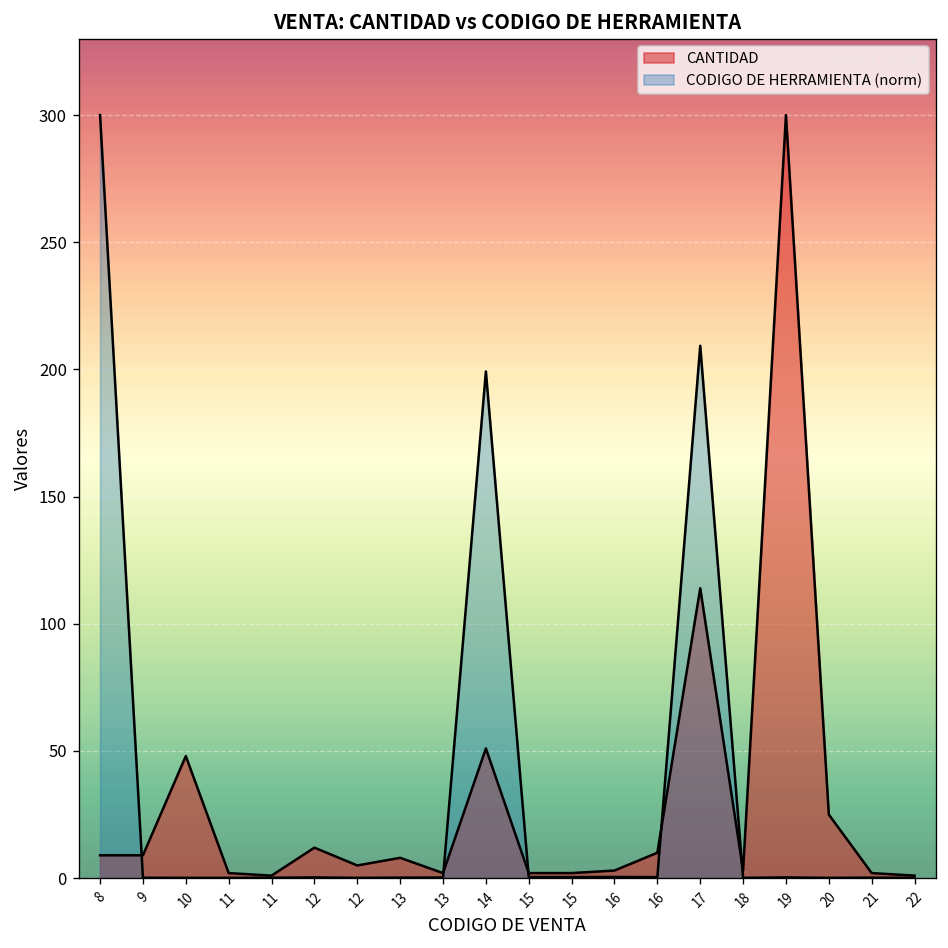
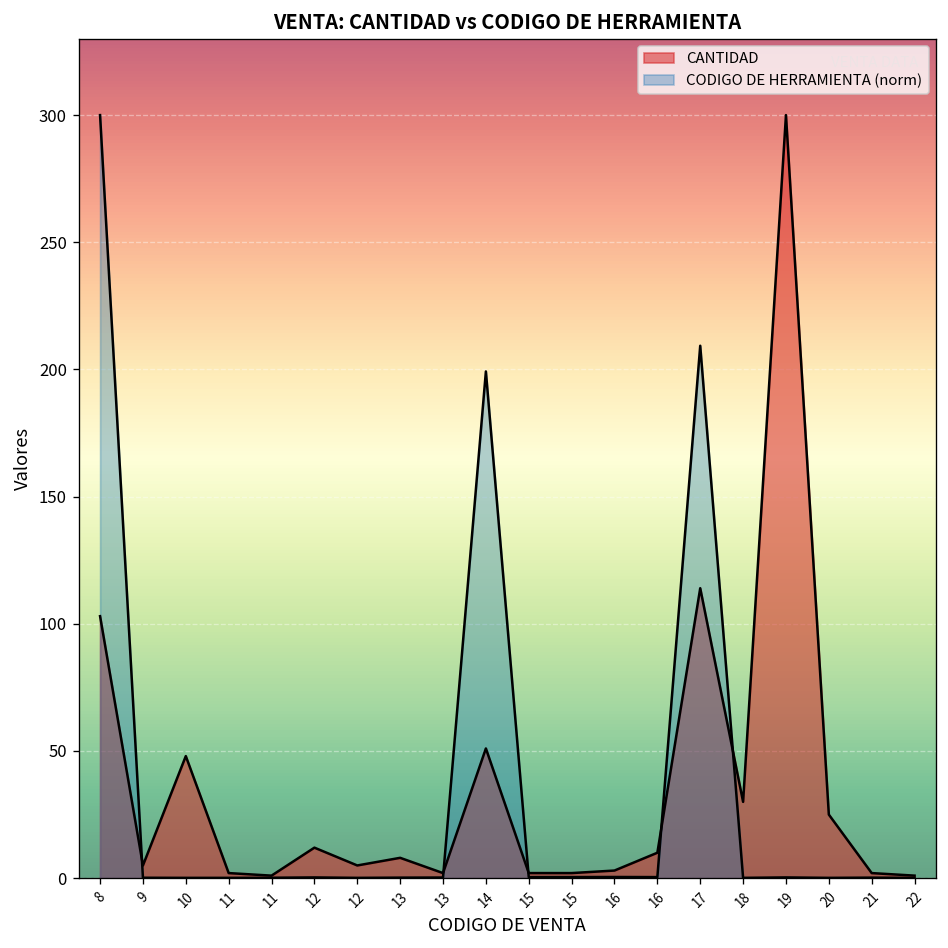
  {
    "CANTIDAD": {
-     "8": 9,
-     "9": 9,
+     "8": 103,
+     "9": 5,
      "10": 48,
      "14": 51,
      "17": 114,
-     "18": 3,
+     "18": 30,
      "19": 300,
      "20": 25,
      "21": 2
    },
    "CODIGO DE HERRAMIENTA (norm)": {
      "8": 300,
      "9": 0,
      "10": 0,
      "14": 199,
      "17": 209,
      "18": 0,
      "19": 0,
      "20": 0,
      "21": 0
    }
  }
